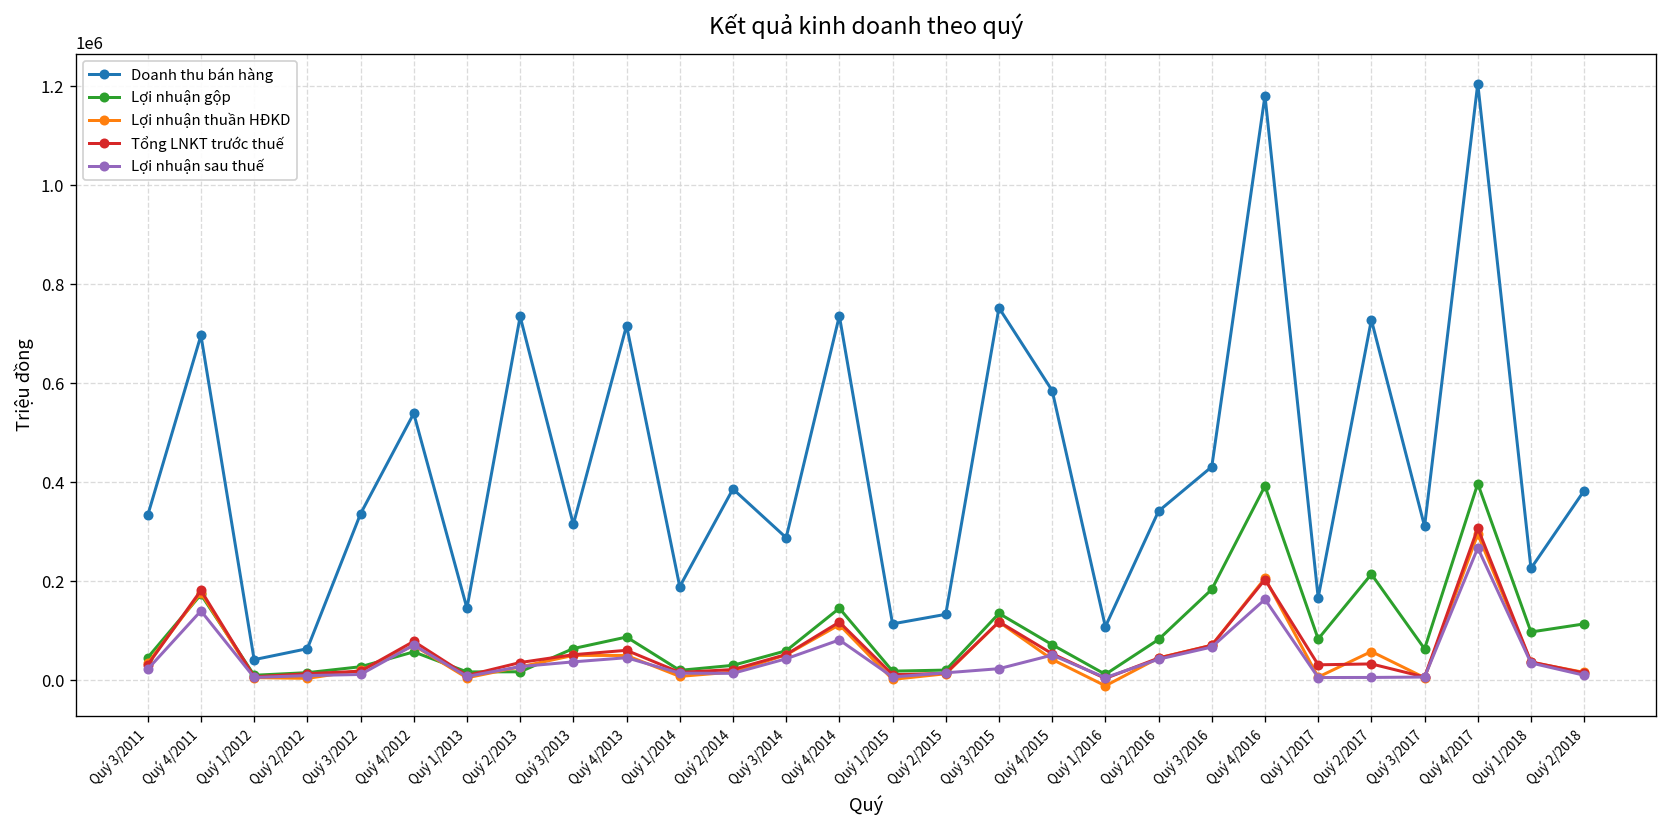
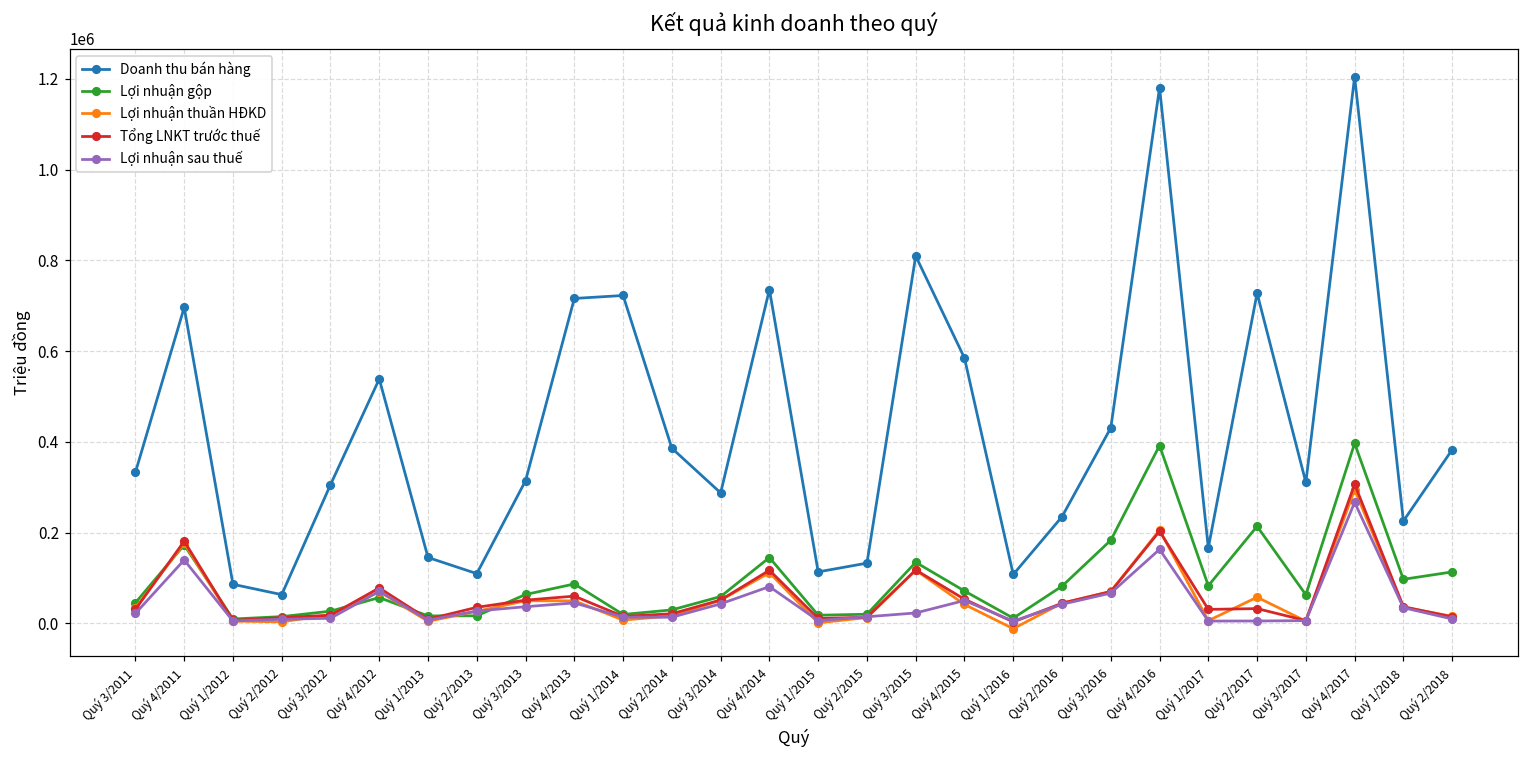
  {
    "Doanh thu bán hàng": {
      "Quý 3/2011": 330000,
      "Quý 4/2011": 700000,
-     "Quý 1/2012": 40000,
+     "Quý 1/2012": 90000,
      "Quý 2/2012": 60000,
-     "Quý 3/2012": 340000,
+     "Quý 3/2012": 310000,
      "Quý 4/2012": 540000,
      "Quý 1/2013": 150000,
-     "Quý 2/2013": 730000,
+     "Quý 2/2013": 110000,
      "Quý 3/2013": 310000,
      "Quý 4/2013": 720000,
-     "Quý 1/2014": 190000,
+     "Quý 1/2014": 720000,
      "Quý 2/2014": 390000,
      "Quý 3/2014": 290000,
      "Quý 4/2014": 740000,
      "Quý 1/2015": 110000,
      "Quý 2/2015": 130000,
-     "Quý 3/2015": 750000,
+     "Quý 3/2015": 810000,
      "Quý 4/2015": 580000,
      "Quý 1/2016": 110000,
-     "Quý 2/2016": 340000,
+     "Quý 2/2016": 240000,
      "Quý 3/2016": 430000,
      "Quý 4/2016": 1180000,
      "Quý 1/2017": 170000,
      "Quý 2/2017": 730000,
      "Quý 3/2017": 310000,
      "Quý 4/2017": 1210000,
      "Quý 1/2018": 230000,
      "Quý 2/2018": 380000
    },
    "Lợi nhuận gộp": {
      "Quý 3/2011": 50000,
      "Quý 3/2012": 30000,
      "Quý 4/2012": 60000,
      "Quý 1/2013": 20000,
      "Quý 2/2013": 20000,
      "Quý 3/2013": 60000,
      "Quý 4/2013": 90000,
      "Quý 2/2014": 30000,
      "Quý 3/2014": 60000,
      "Quý 4/2014": 150000,
      "Quý 1/2015": 20000,
      "Quý 3/2015": 130000,
      "Quý 4/2015": 70000,
      "Quý 1/2016": 10000,
      "Quý 2/2016": 80000,
      "Quý 3/2016": 180000,
      "Quý 4/2016": 390000,
      "Quý 1/2017": 80000,
      "Quý 2/2017": 210000,
      "Quý 3/2017": 60000,
      "Quý 4/2017": 400000,
      "Quý 1/2018": 100000,
      "Quý 2/2018": 110000
    },
    "Lợi nhuận thuần HĐKD": {
      "Quý 1/2014": 10000,
      "Quý 4/2015": 40000,
      "Quý 1/2016": -10000,
      "Quý 2/2017": 60000,
      "Quý 4/2017": 290000
    },
    "Tổng LNKT trước thuế": {
      "Quý 4/2012": 80000,
      "Quý 2/2013": 40000,
      "Quý 4/2013": 60000,
      "Quý 1/2017": 30000,
      "Quý 2/2017": 30000,
      "Quý 4/2017": 310000
    },
    "Lợi nhuận sau thuế": {
      "Quý 3/2011": 20000,
      "Quý 4/2011": 140000,
      "Quý 3/2012": 10000,
      "Quý 3/2013": 40000,
      "Quý 3/2014": 40000,
      "Quý 4/2014": 80000,
      "Quý 3/2015": 20000,
      "Quý 4/2016": 160000,
      "Quý 2/2017": 10000,
      "Quý 4/2017": 270000
    }
  }
